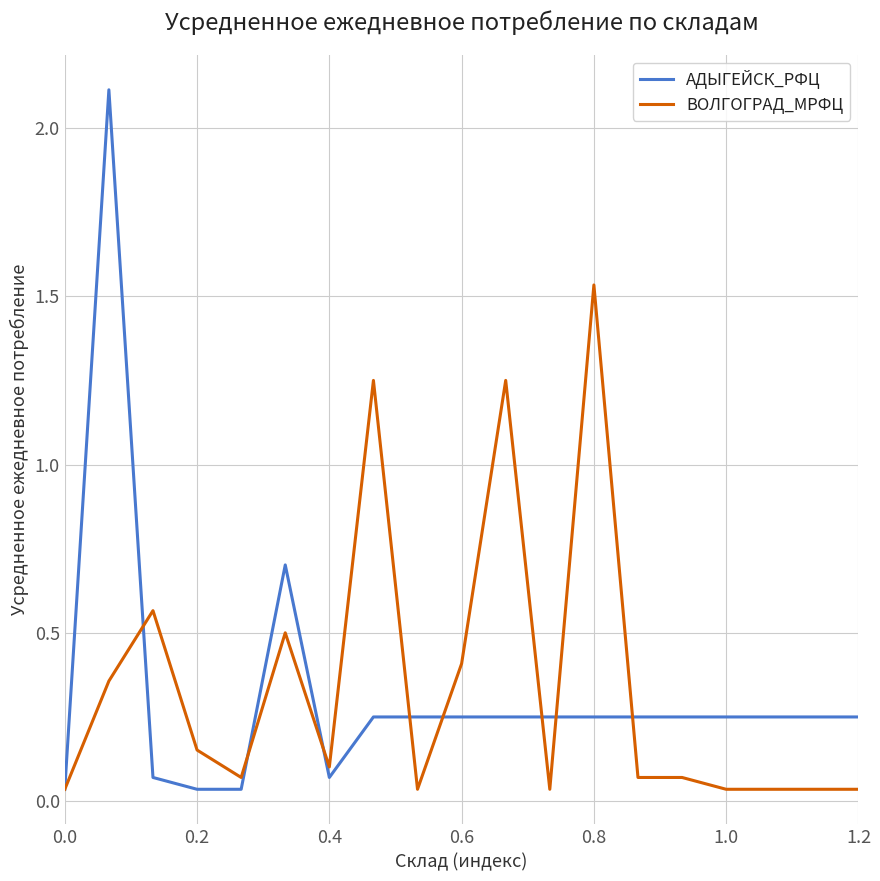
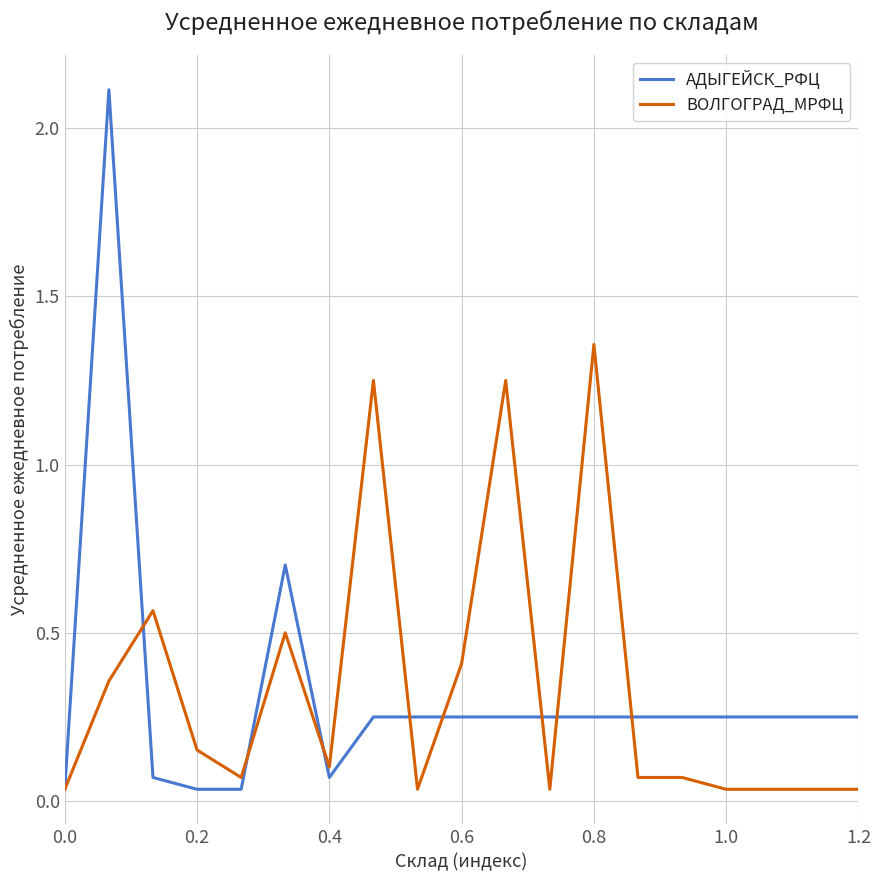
  {
    "АДЫГЕЙСК_РФЦ": {
      "0.2": 0.04,
      "0.4": 0.07,
      "0.6": 0.25,
      "0.8": 0.25,
      "1.0": 0.25,
      "1.2": 0.25
    },
    "ВОЛГОГРАД_МРФЦ": {
      "0.2": 0.15,
      "0.4": 0.10,
      "0.6": 0.41,
-     "0.8": 1.53,
+     "0.8": 1.36,
      "1.0": 0.04,
      "1.2": 0.04
    }
  }
